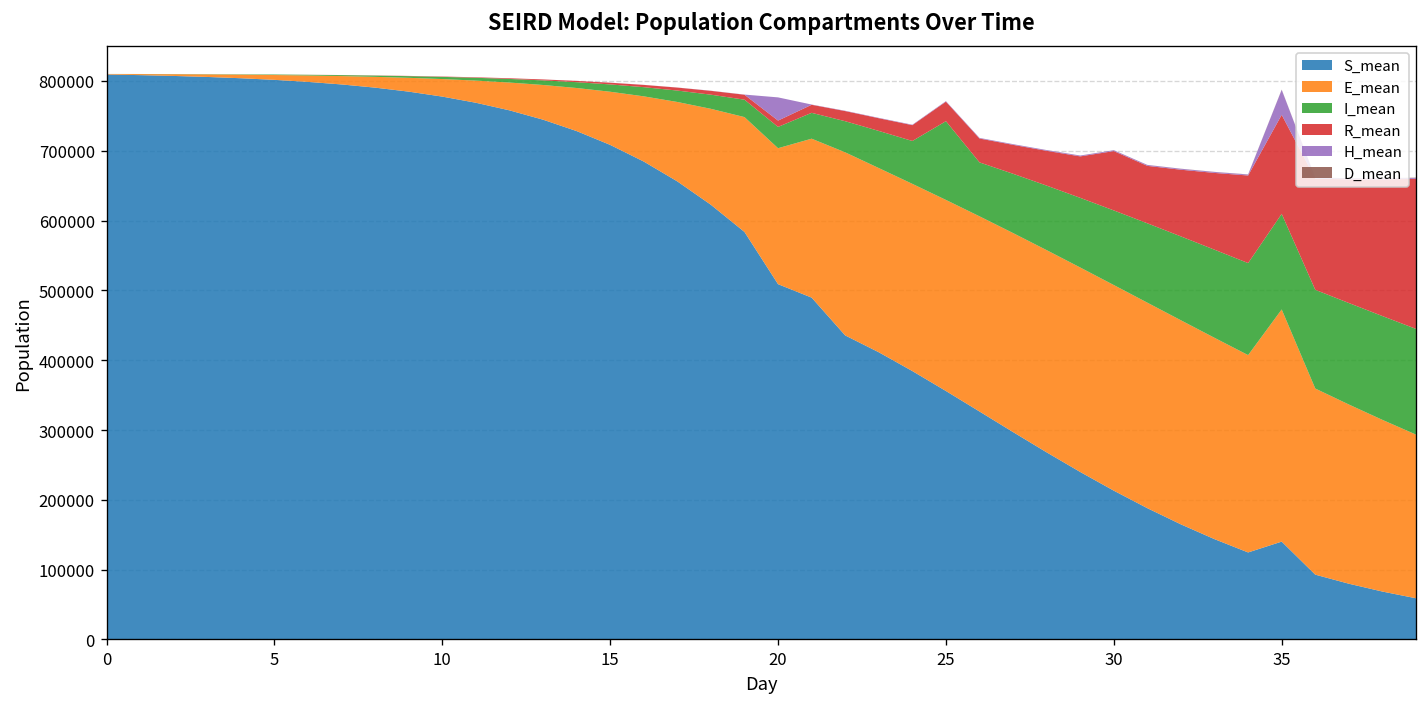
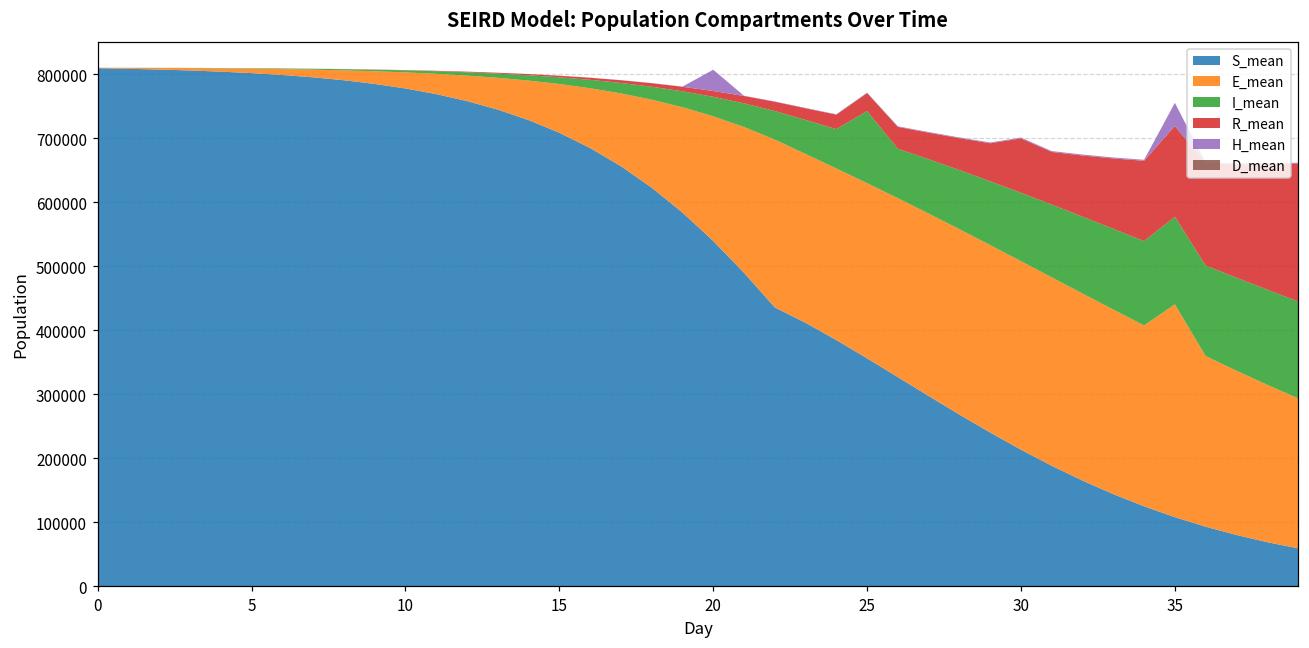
  {
    "S_mean": {
      "5": 800000,
      "10": 780000,
      "15": 710000,
-     "20": 510000,
+     "20": 540000,
      "25": 360000,
      "30": 210000,
-     "35": 140000
+     "35": 110000
    },
    "E_mean": {
      "15": 80000,
      "20": 190000,
      "25": 270000,
      "30": 290000,
      "35": 330000
    },
    "I_mean": {
      "20": 30000,
      "25": 110000,
      "30": 110000,
      "35": 140000
    },
    "R_mean": {
      "20": 10000,
      "35": 140000
    }
  }
